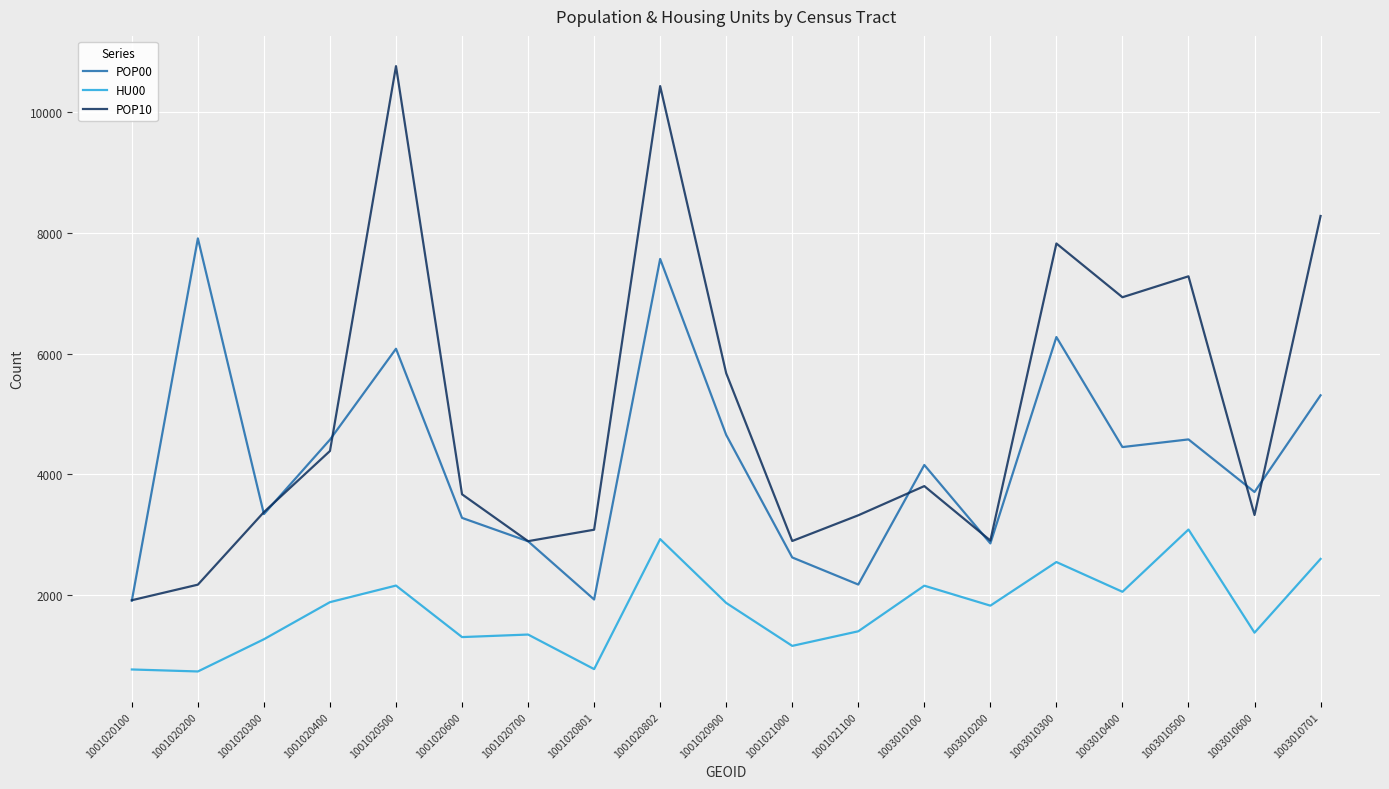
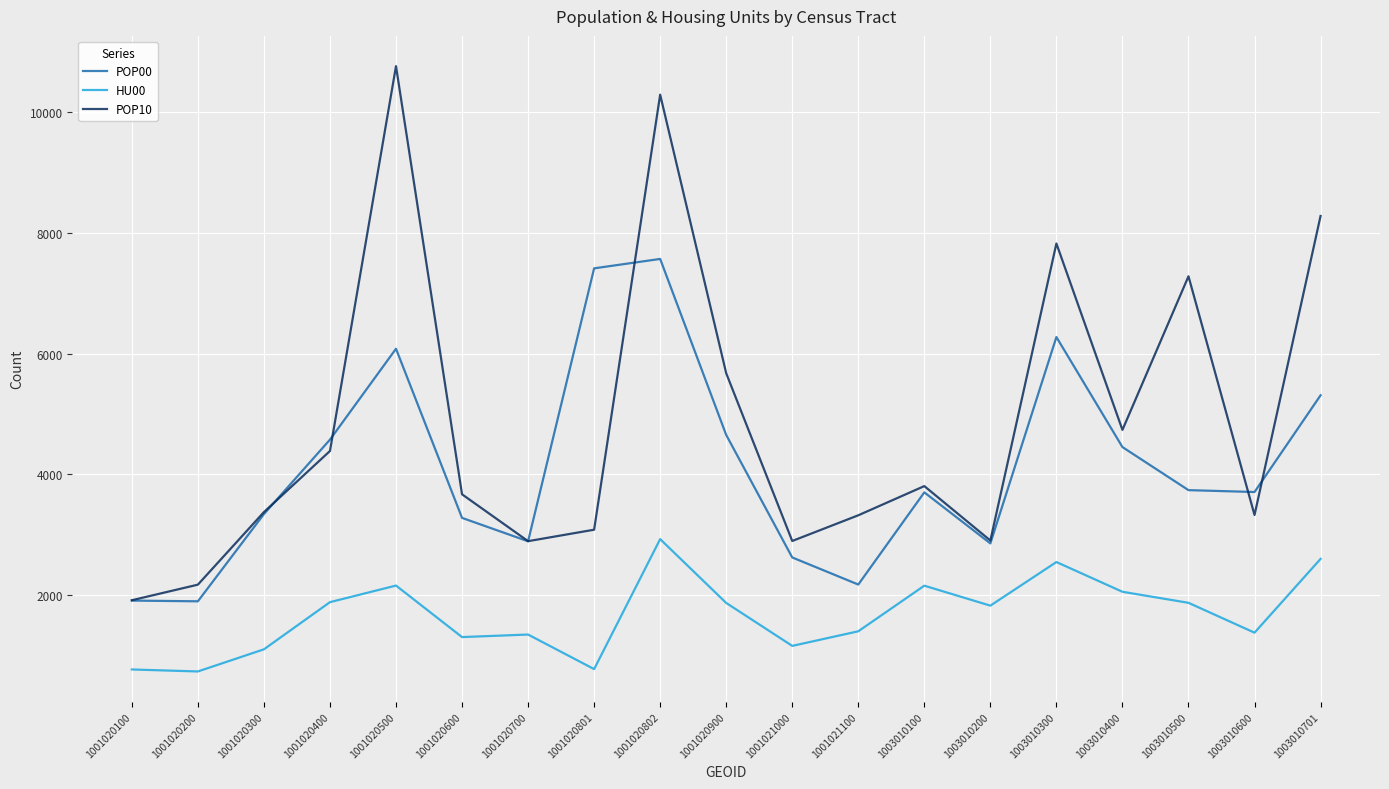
  {
    "POP00": {
-     "1001020200": 7900,
+     "1001020200": 1900,
      "1001020400": 4600,
      "1001020500": 6100,
      "1001020600": 3300,
-     "1001020801": 1900,
+     "1001020801": 7400,
      "1001020802": 7600,
      "1001020900": 4700,
      "1001021000": 2600,
      "1001021100": 2200,
-     "1003010100": 4200,
+     "1003010100": 3700,
      "1003010200": 2900,
      "1003010300": 6300,
      "1003010400": 4500,
-     "1003010500": 4600,
+     "1003010500": 3700,
      "1003010600": 3700,
      "1003010701": 5300
    },
    "HU00": {
      "1001020100": 800,
      "1001020200": 700,
-     "1001020300": 1300,
+     "1001020300": 1100,
      "1001020400": 1900,
      "1001020500": 2200,
      "1001020600": 1300,
      "1001020700": 1300,
      "1001020801": 800,
      "1001020802": 2900,
      "1001020900": 1900,
      "1001021000": 1200,
      "1001021100": 1400,
      "1003010100": 2200,
      "1003010200": 1800,
      "1003010300": 2500,
      "1003010400": 2100,
-     "1003010500": 3100,
+     "1003010500": 1900,
      "1003010600": 1400,
      "1003010701": 2600
    },
    "POP10": {
      "1001020200": 2200,
      "1001020400": 4400,
      "1001020500": 10800,
      "1001020600": 3700,
      "1001020801": 3100,
-     "1001020802": 10400,
+     "1001020802": 10300,
      "1001020900": 5700,
      "1001021000": 2900,
      "1001021100": 3300,
      "1003010100": 3800,
      "1003010200": 2900,
      "1003010300": 7800,
-     "1003010400": 6900,
+     "1003010400": 4700,
      "1003010500": 7300,
      "1003010600": 3300,
      "1003010701": 8300
    }
  }
